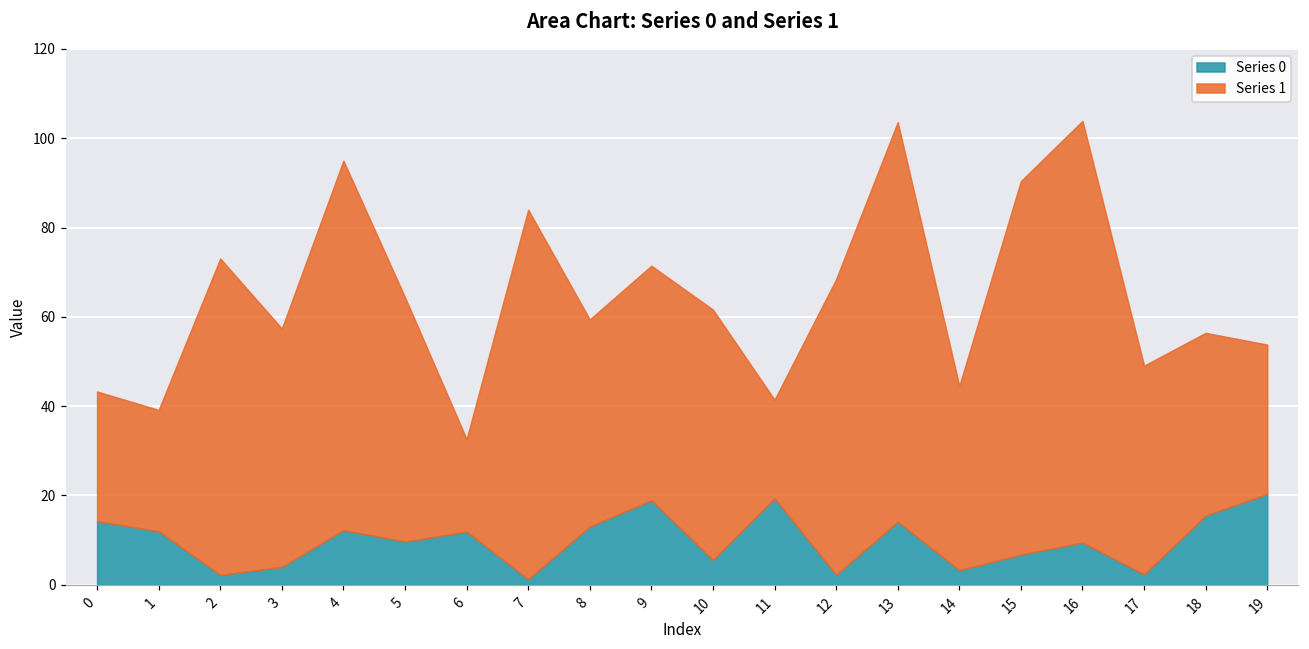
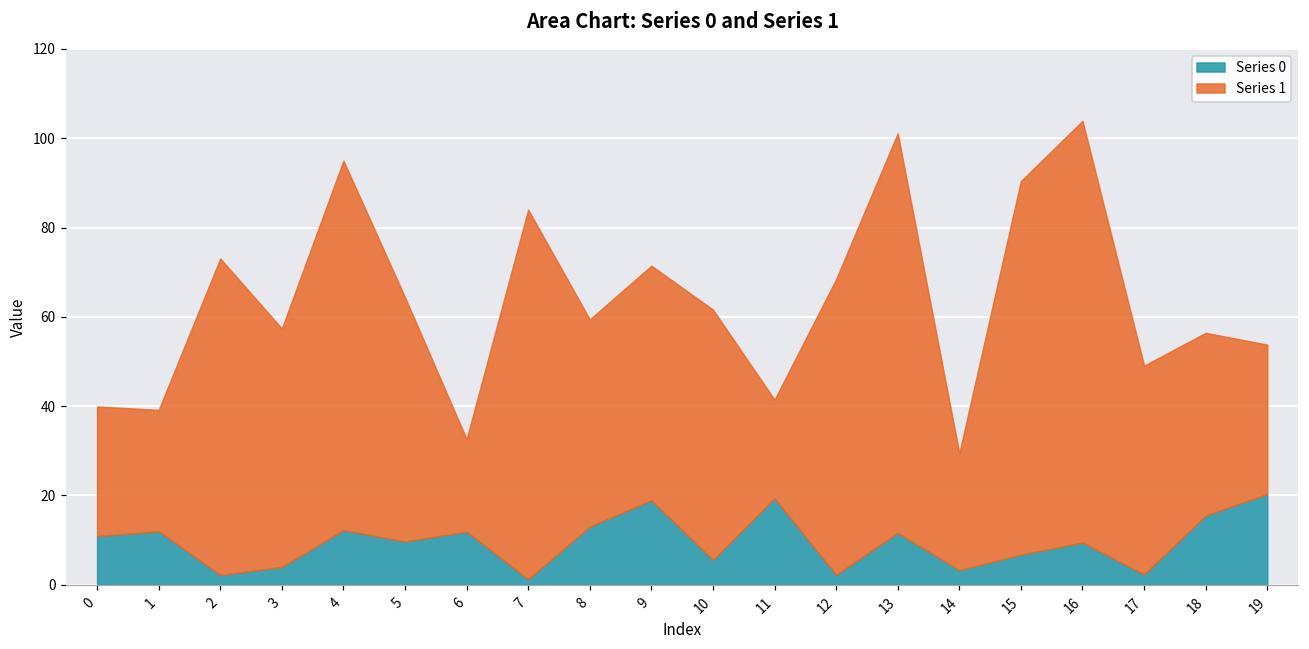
  {
    "Series 0": {
-     "0": 14,
+     "0": 11,
      "1": 12,
      "2": 2,
      "3": 4,
      "4": 12,
      "5": 10,
      "6": 12,
      "7": 1,
      "8": 13,
      "9": 19,
      "10": 6,
      "11": 19,
      "12": 2,
-     "13": 14,
+     "13": 12,
      "14": 3,
      "15": 7,
      "16": 9,
      "17": 2,
      "18": 15,
      "19": 20
    },
    "Series 1": {
      "0": 29,
      "1": 27,
      "2": 71,
      "3": 53,
      "4": 83,
      "5": 55,
      "6": 21,
      "7": 83,
      "8": 46,
      "9": 53,
      "10": 56,
      "11": 22,
      "12": 66,
      "13": 89,
-     "14": 41,
+     "14": 26,
      "15": 84,
      "16": 94,
      "17": 47,
      "18": 41,
      "19": 33
    }
  }
